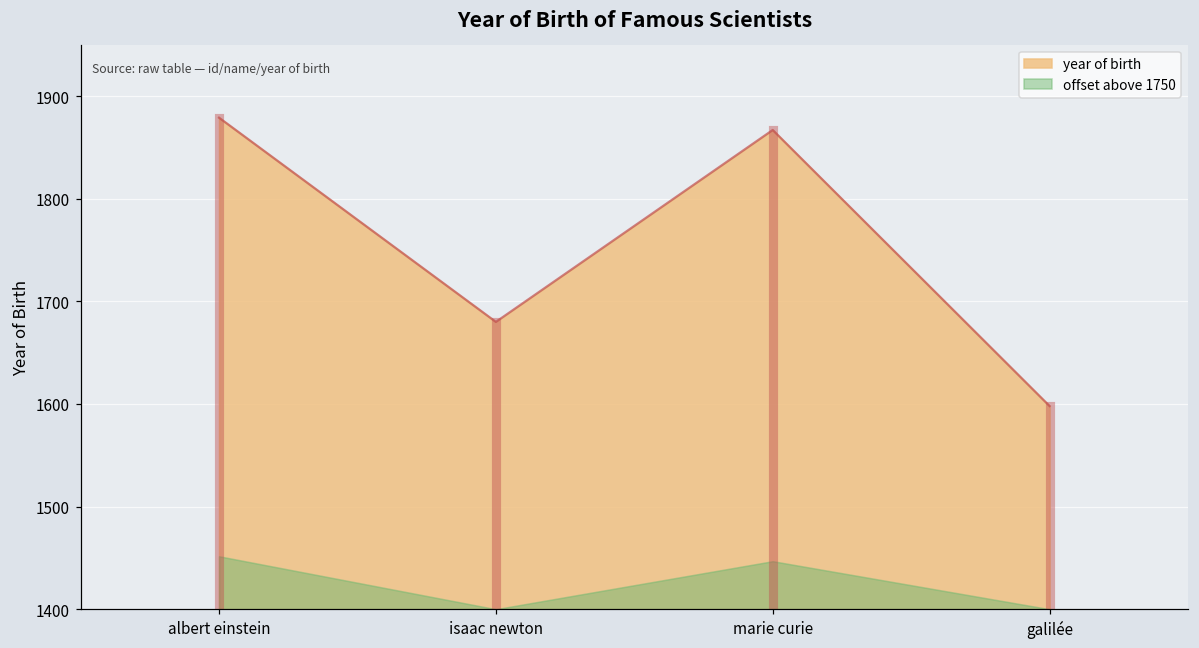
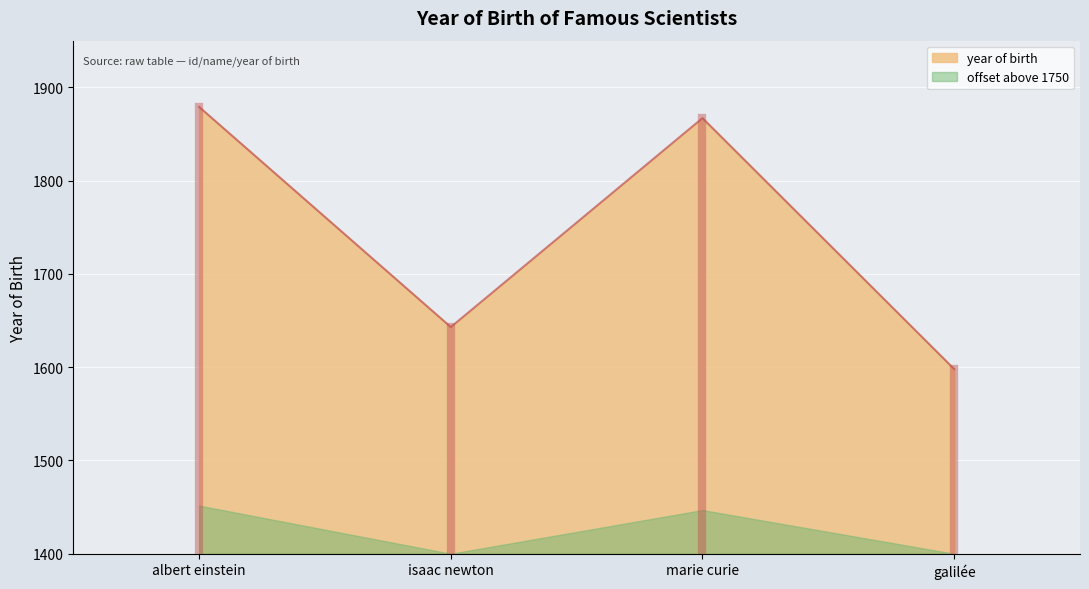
  {
    "year of birth": {
-     "isaac newton": 1680
+     "isaac newton": 1640
    },
    "offset above 1750": {
      "albert einstein": 1450,
      "marie curie": 1450
    }
  }
